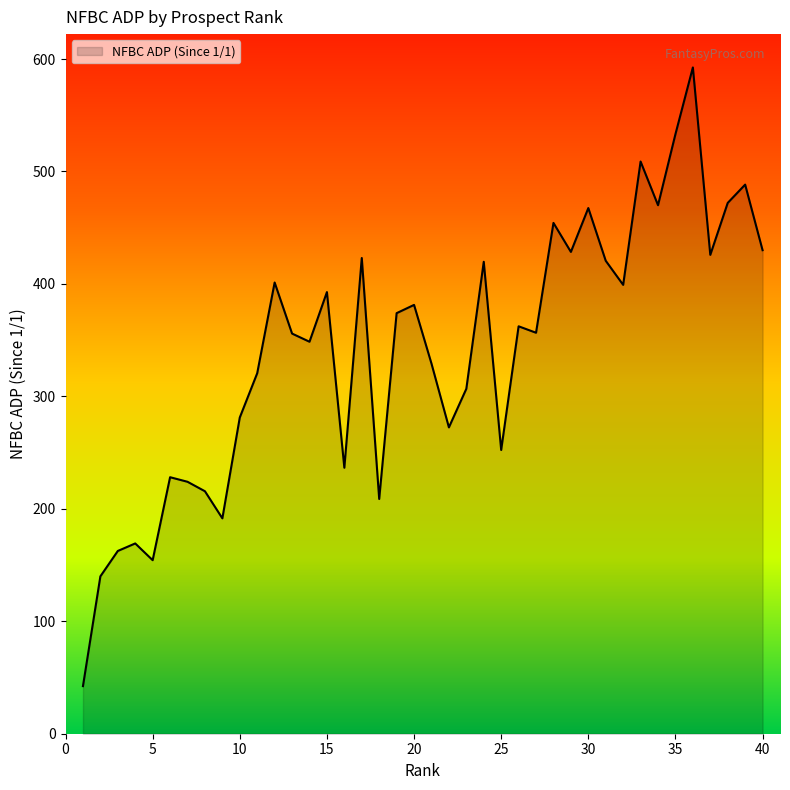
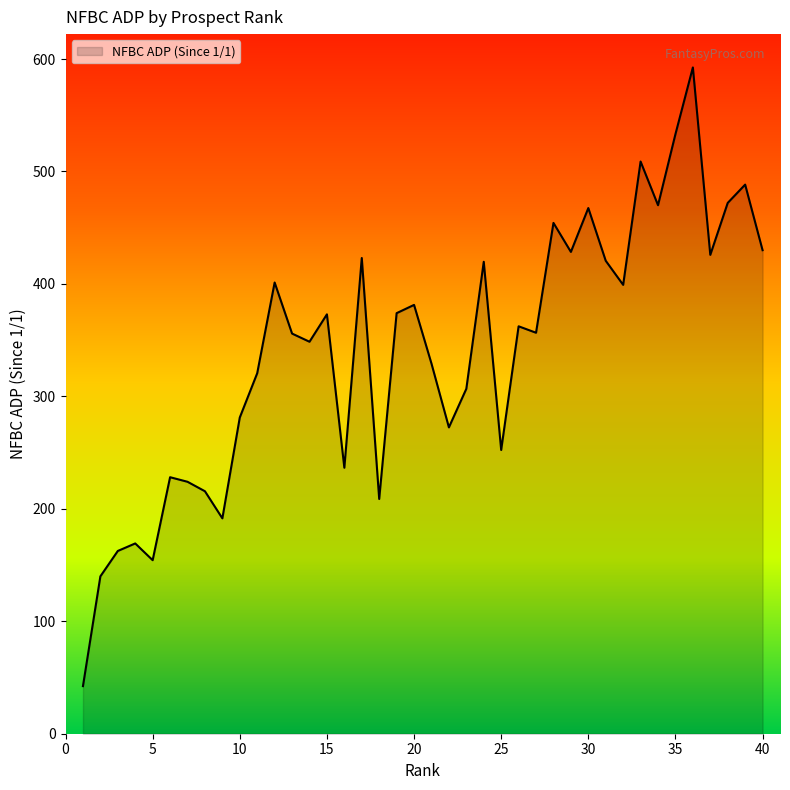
  {
    "5": 154,
    "10": 281,
-   "15": 393,
+   "15": 373,
    "20": 381,
    "25": 252,
    "30": 467,
    "35": 533,
    "40": 430
  }
